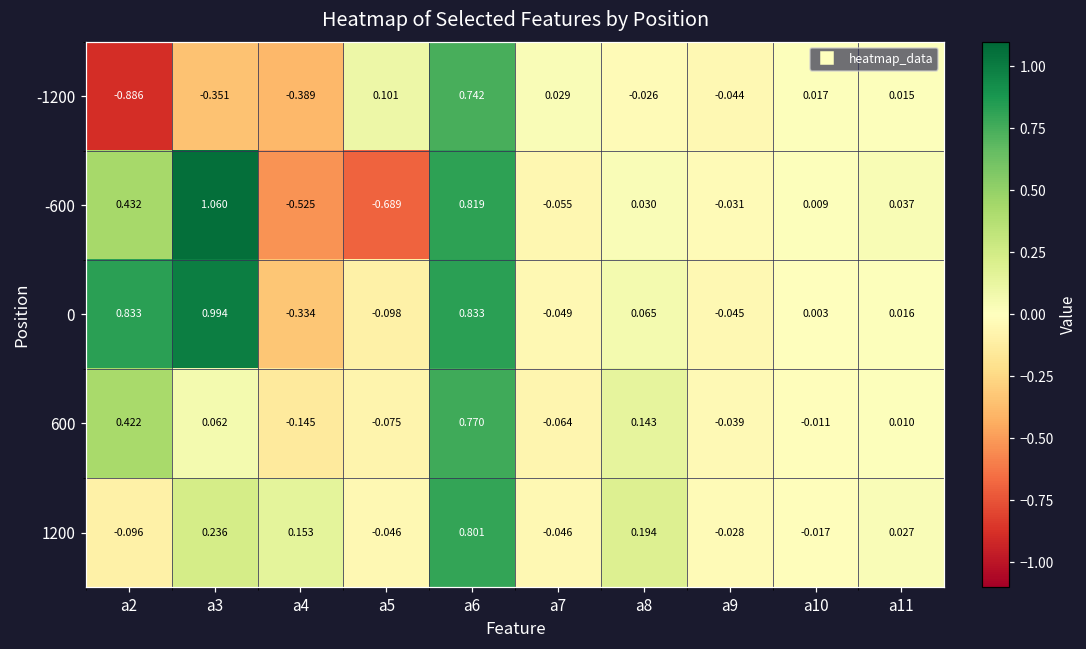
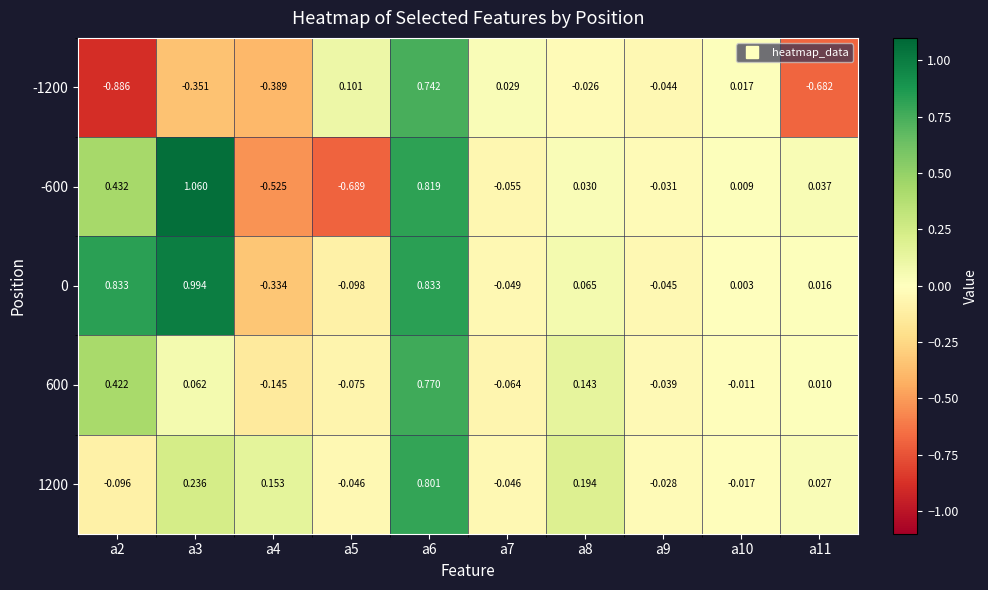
  {
    "-1200": {
      "a2": -0.886,
      "a3": -0.351,
      "a4": -0.389,
      "a5": 0.101,
      "a6": 0.742,
      "a7": 0.029,
      "a8": -0.026,
      "a9": -0.044,
      "a10": 0.017,
-     "a11": 0.015
+     "a11": -0.682
    },
    "-600": {
      "a2": 0.432,
      "a3": 1.060,
      "a4": -0.525,
      "a5": -0.689,
      "a6": 0.819,
      "a7": -0.055,
      "a8": 0.030,
      "a9": -0.031,
      "a10": 0.009,
      "a11": 0.037
    },
    "0": {
      "a2": 0.833,
      "a3": 0.994,
      "a4": -0.334,
      "a5": -0.098,
      "a6": 0.833,
      "a7": -0.049,
      "a8": 0.065,
      "a9": -0.045,
      "a10": 0.003,
      "a11": 0.016
    },
    "600": {
      "a2": 0.422,
      "a3": 0.062,
      "a4": -0.145,
      "a5": -0.075,
      "a6": 0.770,
      "a7": -0.064,
      "a8": 0.143,
      "a9": -0.039,
      "a10": -0.011,
      "a11": 0.010
    },
    "1200": {
      "a2": -0.096,
      "a3": 0.236,
      "a4": 0.153,
      "a5": -0.046,
      "a6": 0.801,
      "a7": -0.046,
      "a8": 0.194,
      "a9": -0.028,
      "a10": -0.017,
      "a11": 0.027
    }
  }
